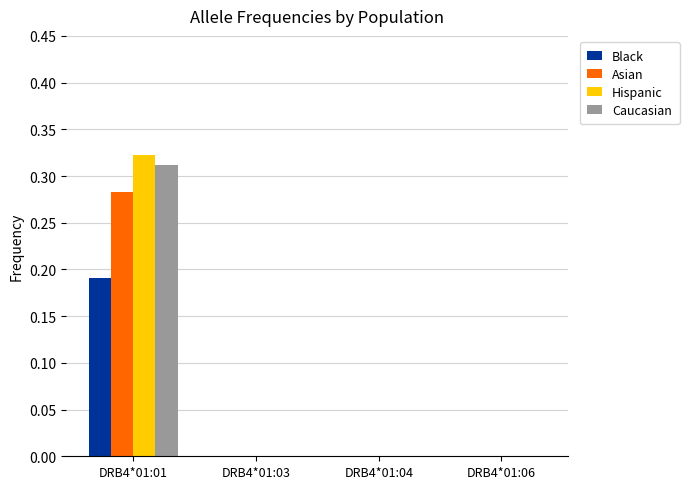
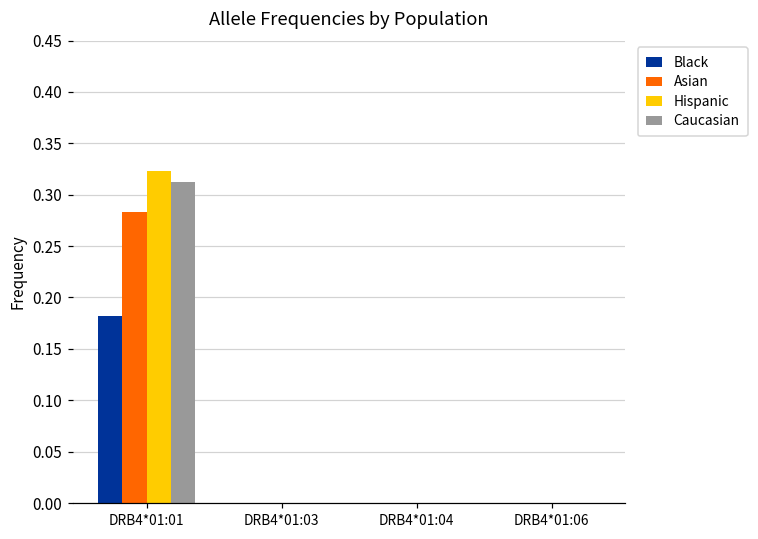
  {
    "Black": {
-     "DRB4*01:01": 0.19,
+     "DRB4*01:01": 0.18,
      "DRB4*01:03": 0.00,
      "DRB4*01:04": 0.00,
      "DRB4*01:06": 0.00
    },
    "Asian": {
      "DRB4*01:01": 0.28,
      "DRB4*01:03": 0.00,
      "DRB4*01:04": 0.00,
      "DRB4*01:06": 0.00
    },
    "Hispanic": {
      "DRB4*01:01": 0.32,
      "DRB4*01:03": 0.00,
      "DRB4*01:04": 0.00,
      "DRB4*01:06": 0.00
    },
    "Caucasian": {
      "DRB4*01:01": 0.31,
      "DRB4*01:03": 0.00,
      "DRB4*01:04": 0.00,
      "DRB4*01:06": 0.00
    }
  }
